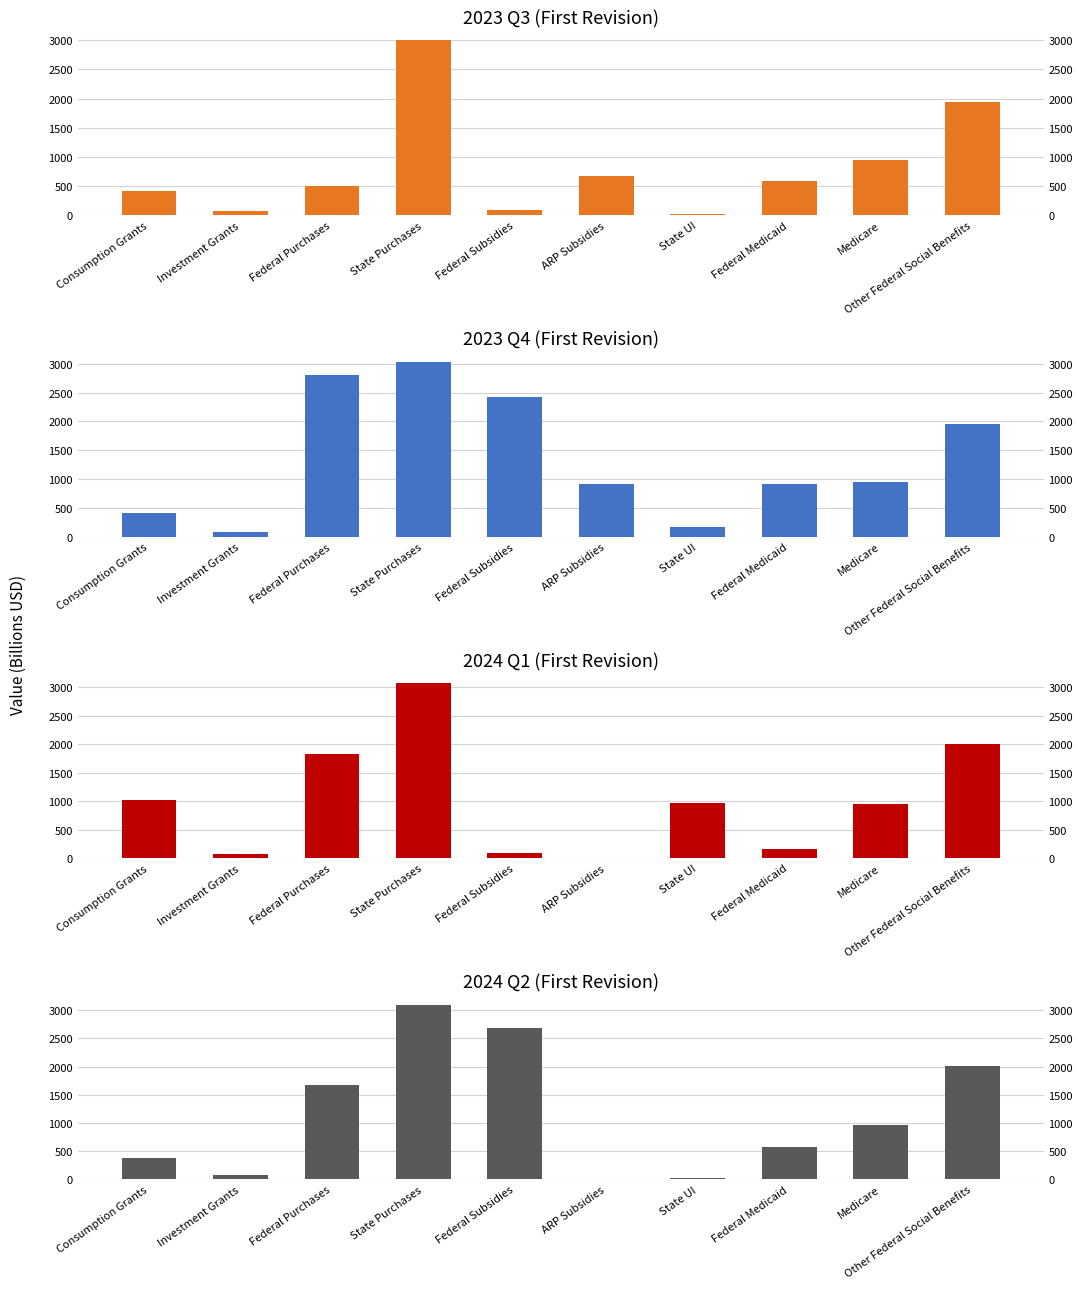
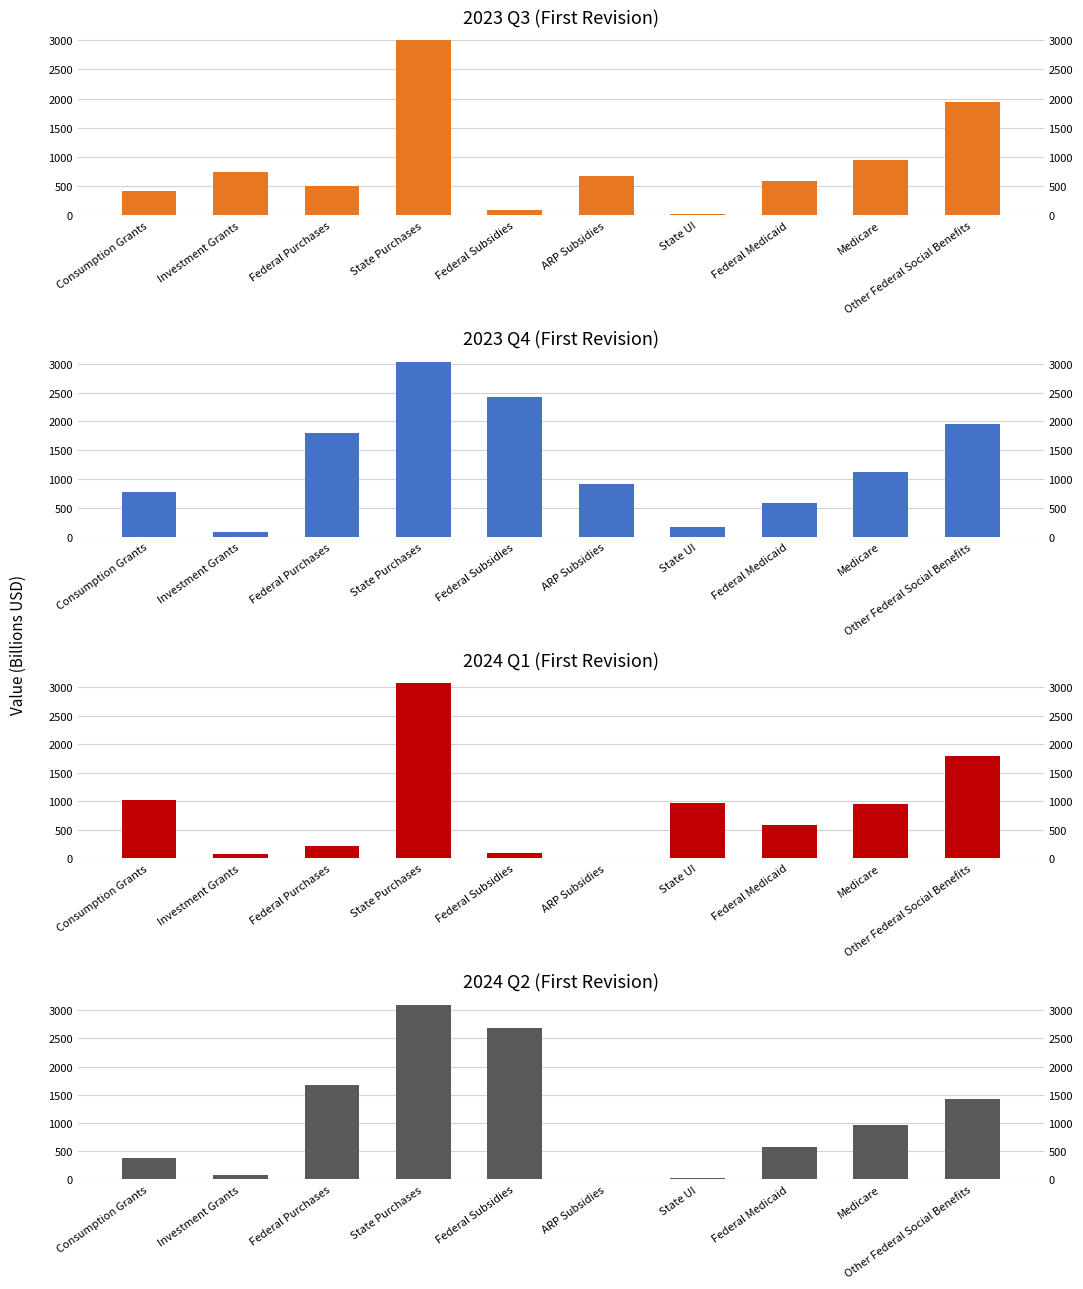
  {
    "2023 Q3 (First Revision)": {
      "Consumption Grants": 400,
-     "Investment Grants": 100,
+     "Investment Grants": 700,
      "Federal Purchases": 500,
      "State Purchases": 3000,
      "Federal Subsidies": 100,
      "ARP Subsidies": 700,
      "Federal Medicaid": 600,
      "Medicare": 900,
      "Other Federal Social Benefits": 1900
    },
    "2023 Q4 (First Revision)": {
-     "Consumption Grants": 400,
+     "Consumption Grants": 800,
      "Investment Grants": 100,
-     "Federal Purchases": 2800,
+     "Federal Purchases": 1800,
      "State Purchases": 3000,
      "Federal Subsidies": 2400,
      "ARP Subsidies": 900,
      "State UI": 200,
-     "Federal Medicaid": 900,
-     "Medicare": 1000,
+     "Federal Medicaid": 600,
+     "Medicare": 1100,
      "Other Federal Social Benefits": 1900
    },
    "2024 Q1 (First Revision)": {
      "Consumption Grants": 1000,
      "Investment Grants": 100,
-     "Federal Purchases": 1800,
+     "Federal Purchases": 200,
      "State Purchases": 3100,
      "Federal Subsidies": 100,
      "State UI": 1000,
-     "Federal Medicaid": 200,
+     "Federal Medicaid": 600,
      "Medicare": 1000,
-     "Other Federal Social Benefits": 2000
+     "Other Federal Social Benefits": 1800
    },
    "2024 Q2 (First Revision)": {
      "Consumption Grants": 400,
      "Investment Grants": 100,
      "Federal Purchases": 1700,
      "State Purchases": 3100,
      "Federal Subsidies": 2700,
      "Federal Medicaid": 600,
      "Medicare": 1000,
-     "Other Federal Social Benefits": 2000
+     "Other Federal Social Benefits": 1400
    }
  }
